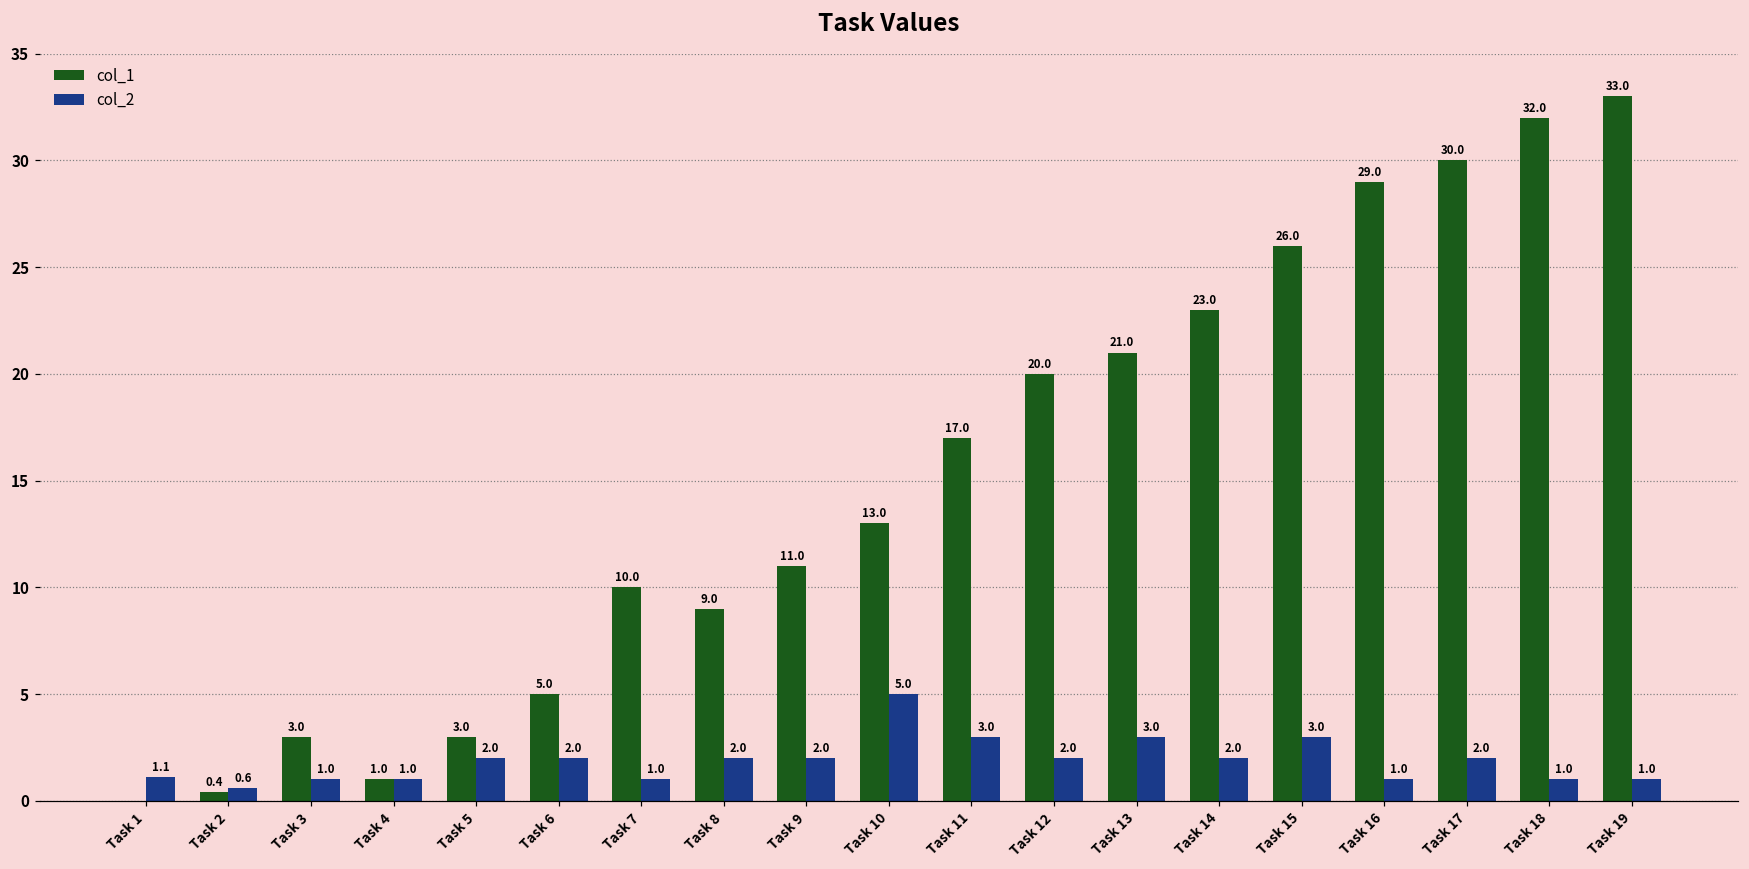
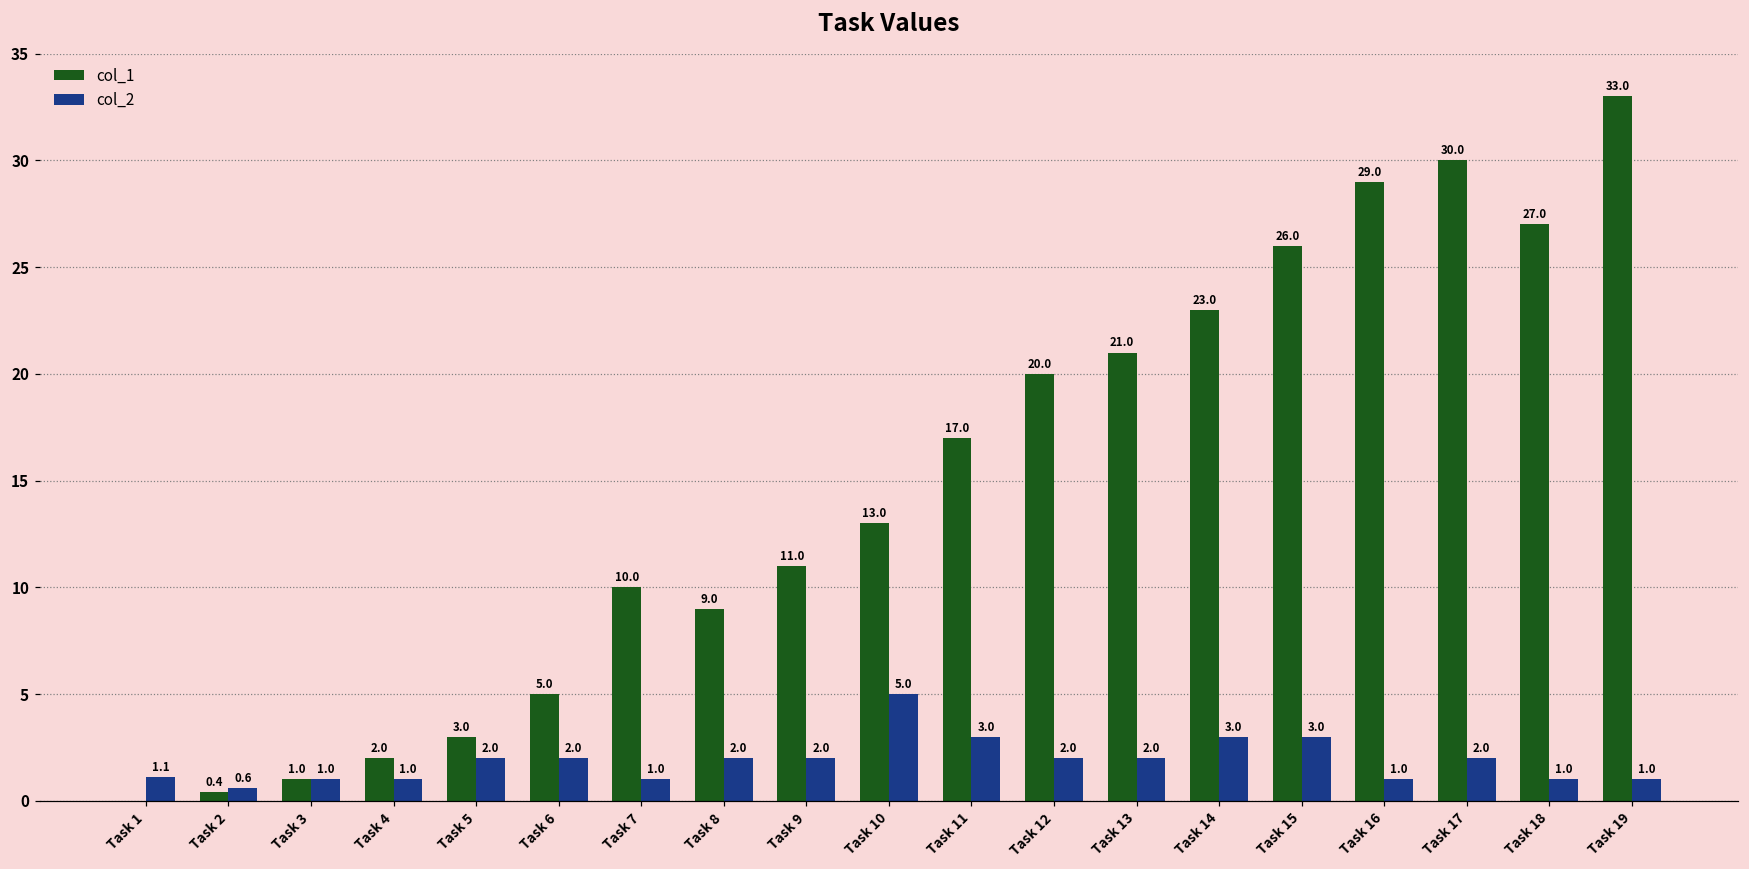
  {
    "col_1": {
      "Task 2": 0.4,
-     "Task 3": 3.0,
-     "Task 4": 1.0,
+     "Task 3": 1.0,
+     "Task 4": 2.0,
      "Task 5": 3.0,
      "Task 6": 5.0,
      "Task 7": 10.0,
      "Task 8": 9.0,
      "Task 9": 11.0,
      "Task 10": 13.0,
      "Task 11": 17.0,
      "Task 12": 20.0,
      "Task 13": 21.0,
      "Task 14": 23.0,
      "Task 15": 26.0,
      "Task 16": 29.0,
      "Task 17": 30.0,
-     "Task 18": 32.0,
+     "Task 18": 27.0,
      "Task 19": 33.0
    },
    "col_2": {
      "Task 1": 1.1,
      "Task 2": 0.6,
      "Task 3": 1.0,
      "Task 4": 1.0,
      "Task 5": 2.0,
      "Task 6": 2.0,
      "Task 7": 1.0,
      "Task 8": 2.0,
      "Task 9": 2.0,
      "Task 10": 5.0,
      "Task 11": 3.0,
      "Task 12": 2.0,
-     "Task 13": 3.0,
-     "Task 14": 2.0,
+     "Task 13": 2.0,
+     "Task 14": 3.0,
      "Task 15": 3.0,
      "Task 16": 1.0,
      "Task 17": 2.0,
      "Task 18": 1.0,
      "Task 19": 1.0
    }
  }
